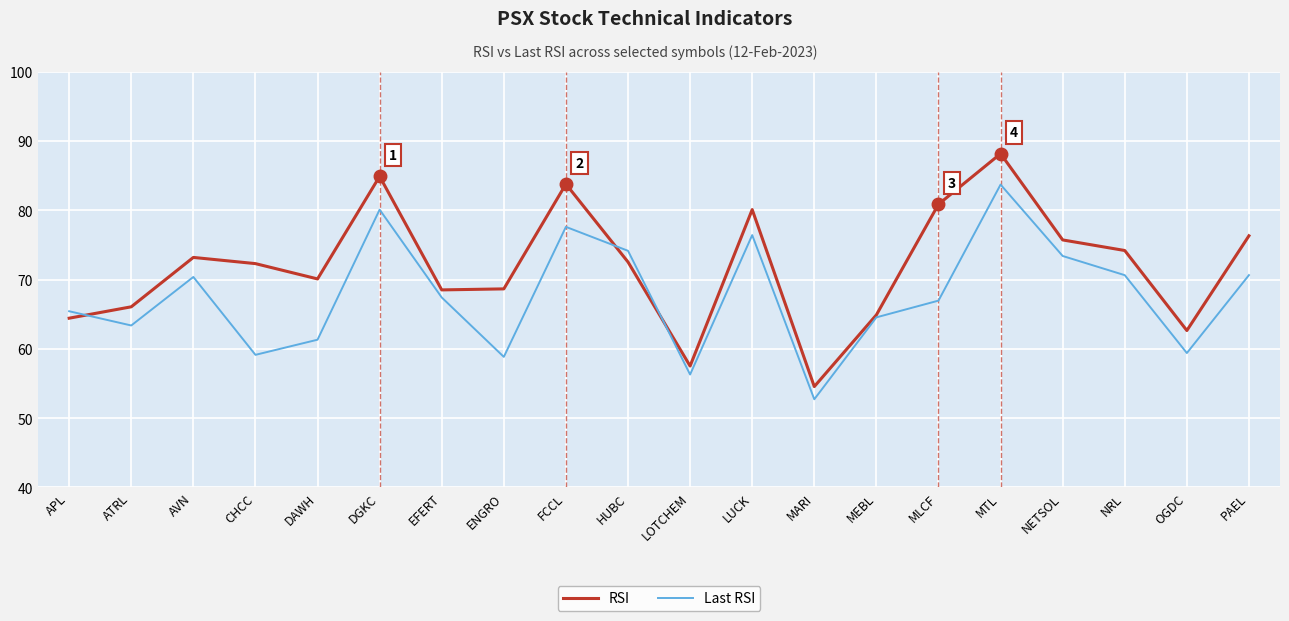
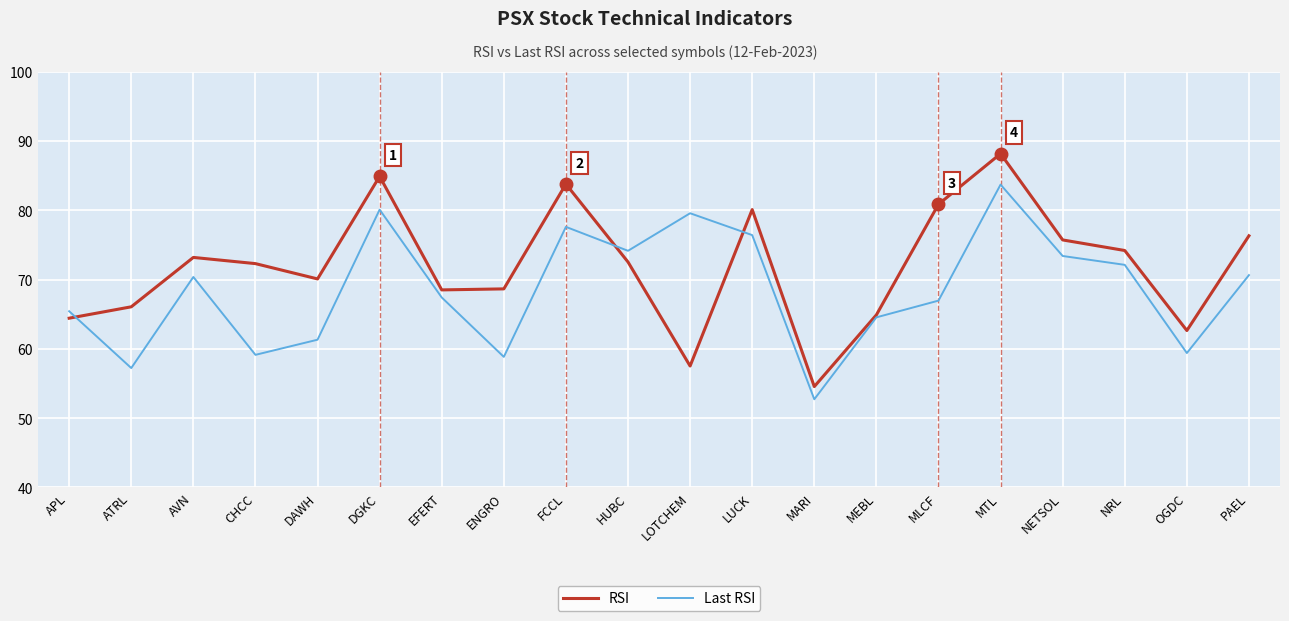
  {
    "Last RSI": {
      "APL": 65,
-     "ATRL": 63,
+     "ATRL": 57,
      "AVN": 70,
      "CHCC": 59,
      "DAWH": 61,
      "DGKC": 80,
      "EFERT": 67,
      "ENGRO": 59,
      "FCCL": 78,
      "HUBC": 74,
-     "LOTCHEM": 56,
+     "LOTCHEM": 80,
      "LUCK": 76,
      "MARI": 53,
      "MLCF": 67,
      "MTL": 84,
      "NETSOL": 73,
-     "NRL": 71,
+     "NRL": 72,
      "OGDC": 59,
      "PAEL": 71
    }
  }
